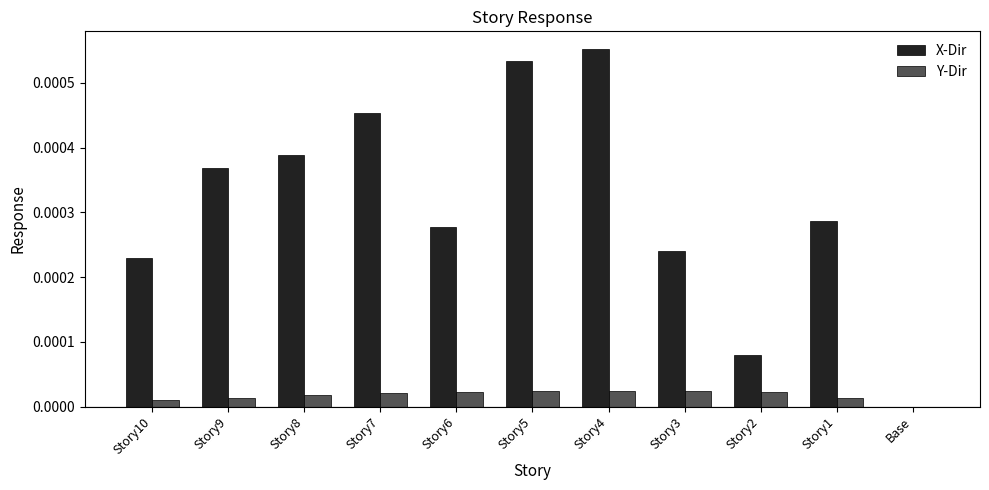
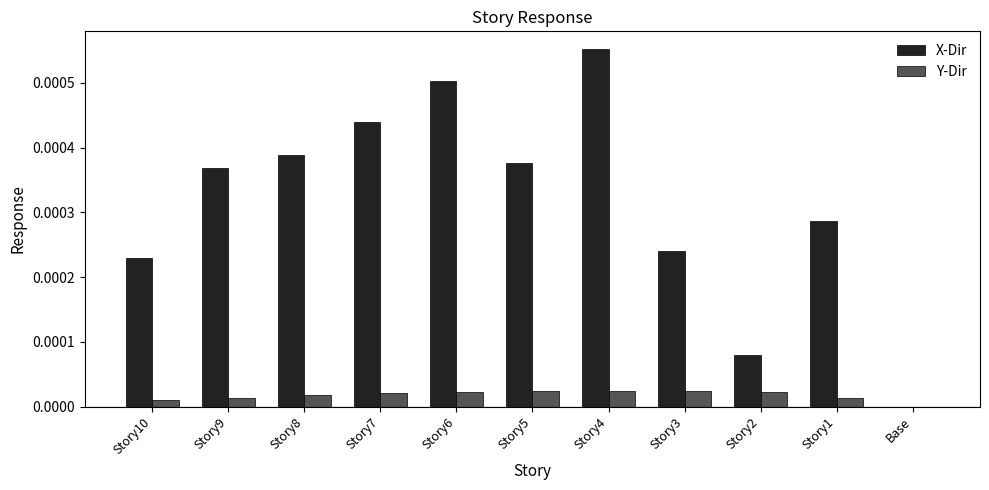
  {
    "X-Dir": {
      "Story10": 0.00023,
      "Story9": 0.00037,
      "Story8": 0.00039,
-     "Story7": 0.00045,
-     "Story6": 0.00028,
-     "Story5": 0.00053,
+     "Story7": 0.00044,
+     "Story6": 0.00050,
+     "Story5": 0.00038,
      "Story4": 0.00055,
      "Story3": 0.00024,
      "Story2": 0.00008,
      "Story1": 0.00029,
      "Base": 0.00000
    },
    "Y-Dir": {
      "Story10": 0.00001,
      "Story9": 0.00001,
      "Story8": 0.00002,
      "Story7": 0.00002,
      "Story6": 0.00002,
      "Story5": 0.00003,
      "Story4": 0.00003,
      "Story3": 0.00003,
      "Story2": 0.00002,
      "Story1": 0.00001,
      "Base": 0.00000
    }
  }
